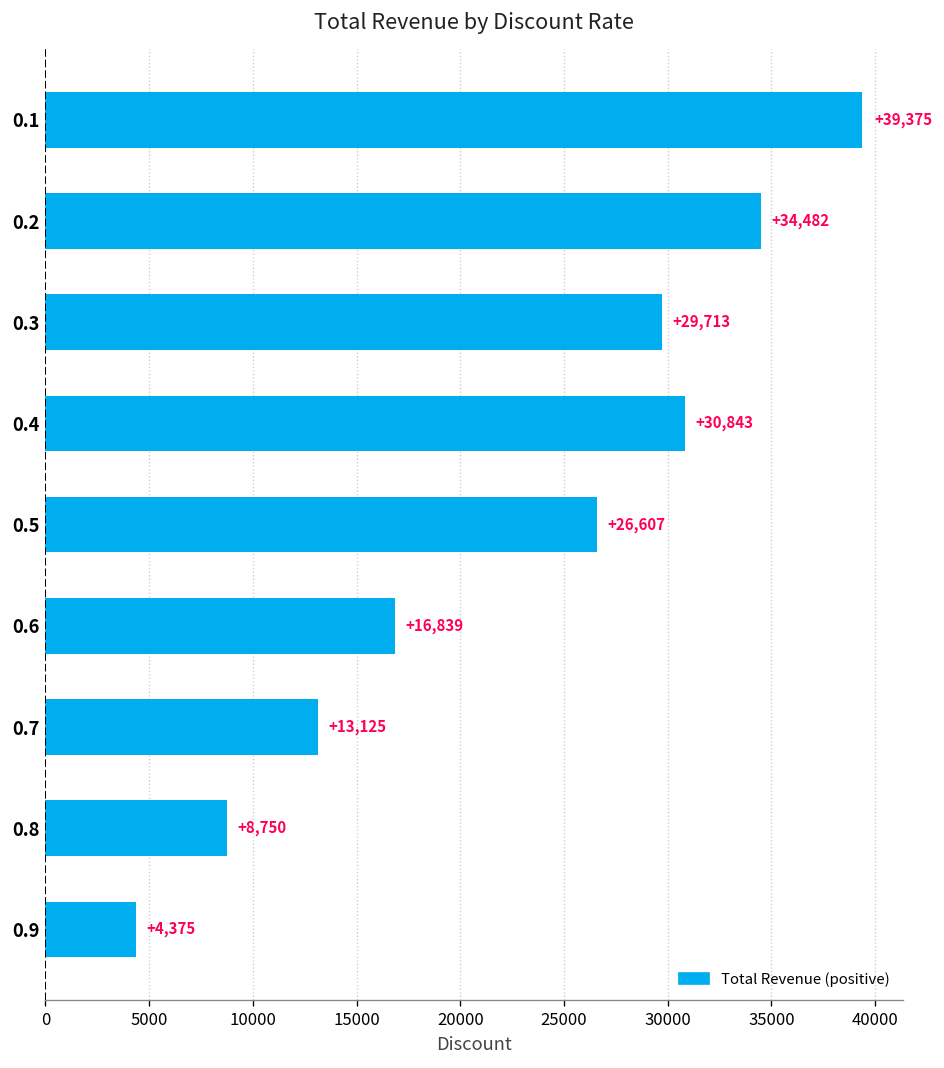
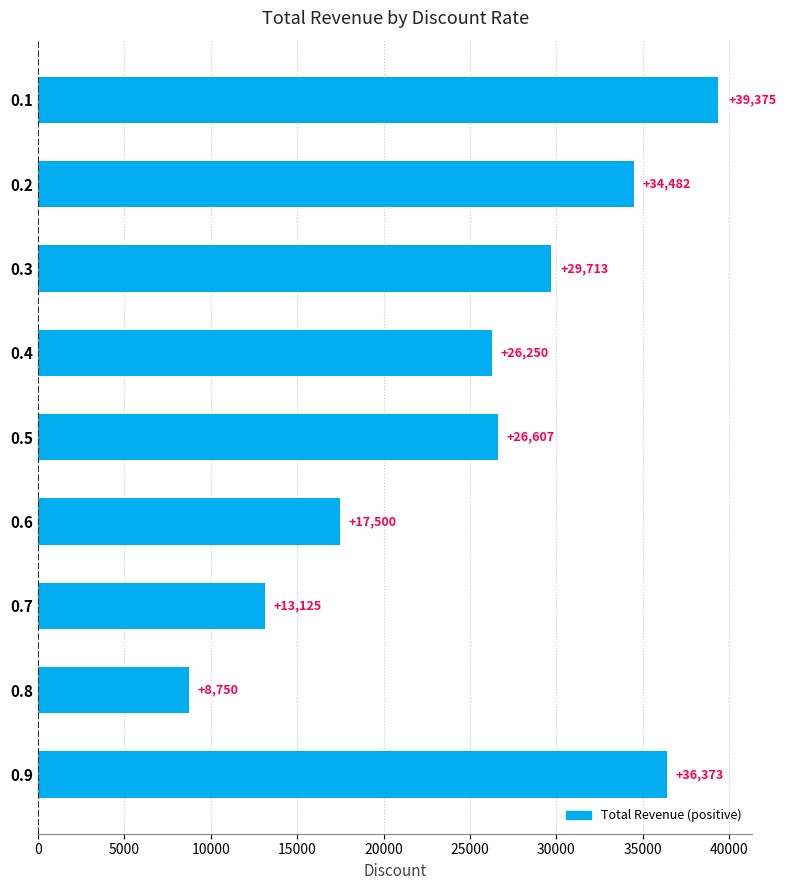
  {
    "0.1": "+39,375",
    "0.2": "+34,482",
    "0.3": "+29,713",
-   "0.4": "+30,843",
+   "0.4": "+26,250",
    "0.5": "+26,607",
-   "0.6": "+16,839",
+   "0.6": "+17,500",
    "0.7": "+13,125",
    "0.8": "+8,750",
-   "0.9": "+4,375"
+   "0.9": "+36,373"
  }
